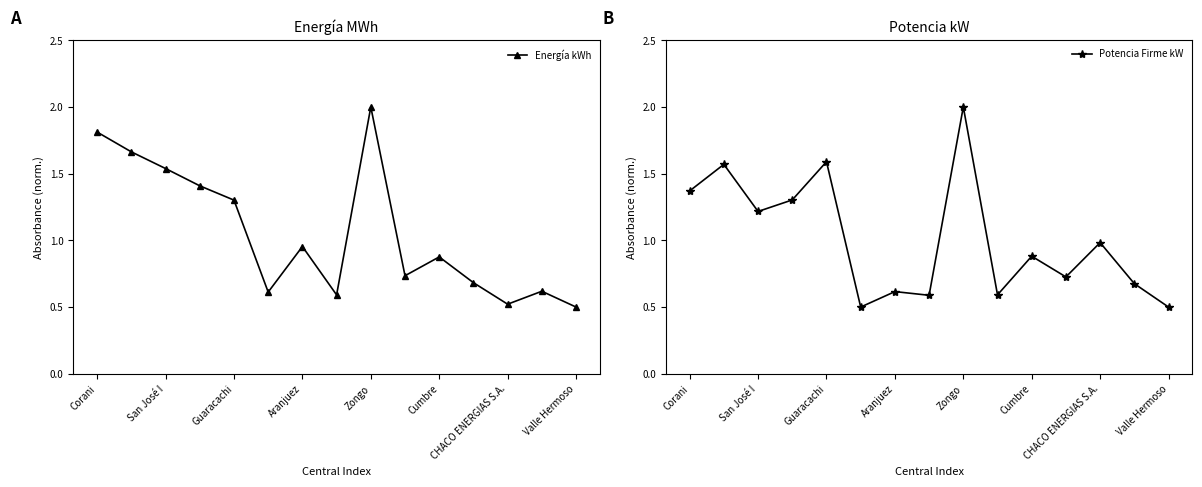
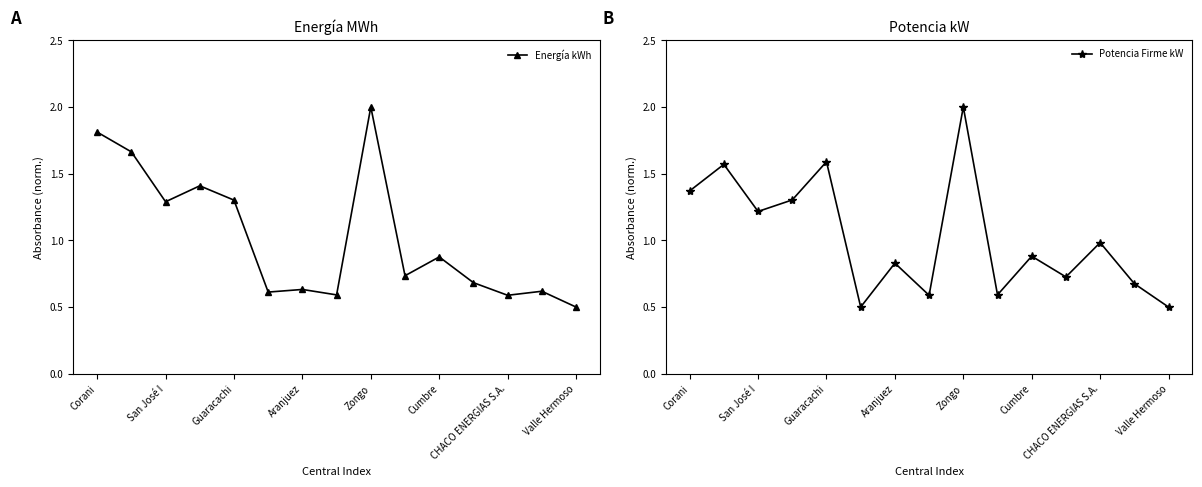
  {
    "Energía MWh": {
      "Corani": 1.81,
-     "San José I": 1.54,
+     "San José I": 1.29,
      "Guaracachi": 1.30,
-     "Aranjuez": 0.95,
+     "Aranjuez": 0.63,
      "Zongo": 2.00,
      "Cumbre": 0.88,
-     "CHACO ENERGIAS S.A.": 0.52,
+     "CHACO ENERGIAS S.A.": 0.59,
      "Valle Hermoso": 0.50
    },
    "Potencia kW": {
      "Corani": 1.37,
      "San José I": 1.22,
      "Guaracachi": 1.59,
-     "Aranjuez": 0.62,
+     "Aranjuez": 0.83,
      "Zongo": 2.00,
      "Cumbre": 0.88,
      "CHACO ENERGIAS S.A.": 0.98,
      "Valle Hermoso": 0.50
    }
  }
